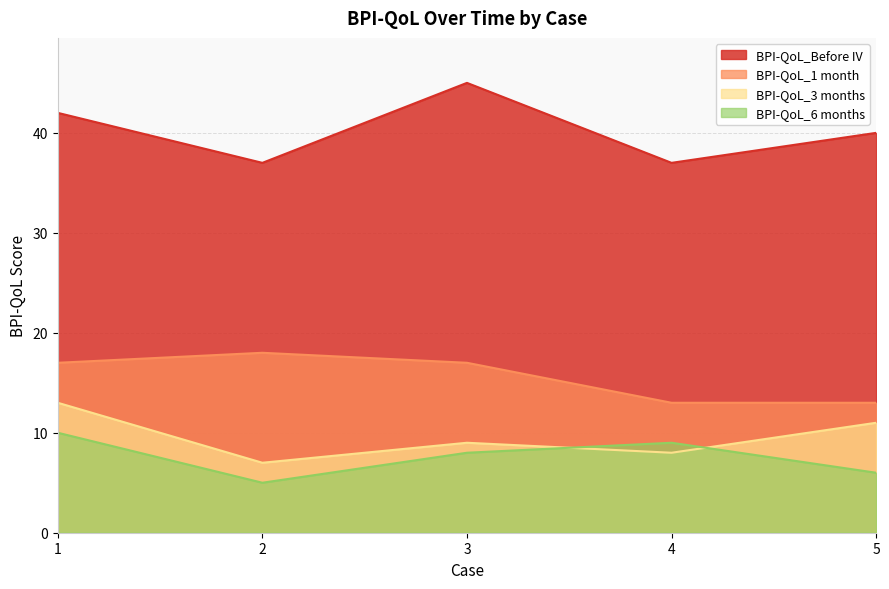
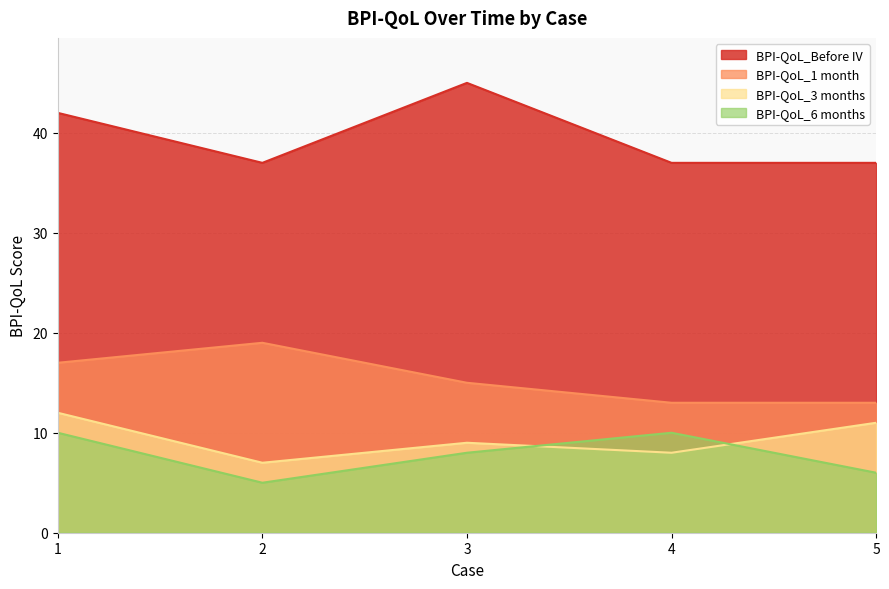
  {
    "BPI-QoL_Before IV": {
      "1": 42,
      "2": 37,
      "3": 45,
      "4": 37,
-     "5": 40
+     "5": 37
    },
    "BPI-QoL_1 month": {
      "1": 17,
-     "2": 18,
-     "3": 17,
+     "2": 19,
+     "3": 15,
      "4": 13,
      "5": 13
    },
    "BPI-QoL_3 months": {
-     "1": 13,
+     "1": 12,
      "2": 7,
      "3": 9,
      "4": 8,
      "5": 11
    },
    "BPI-QoL_6 months": {
      "1": 10,
      "2": 5,
      "3": 8,
-     "4": 9,
+     "4": 10,
      "5": 6
    }
  }
